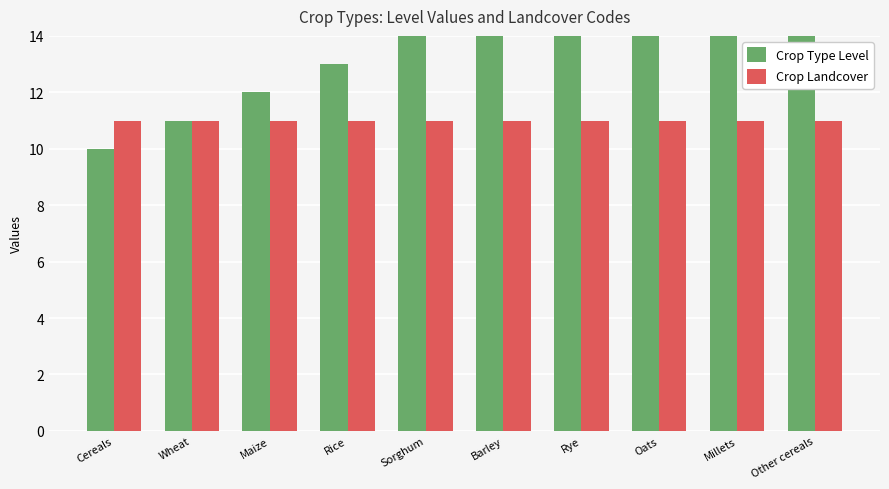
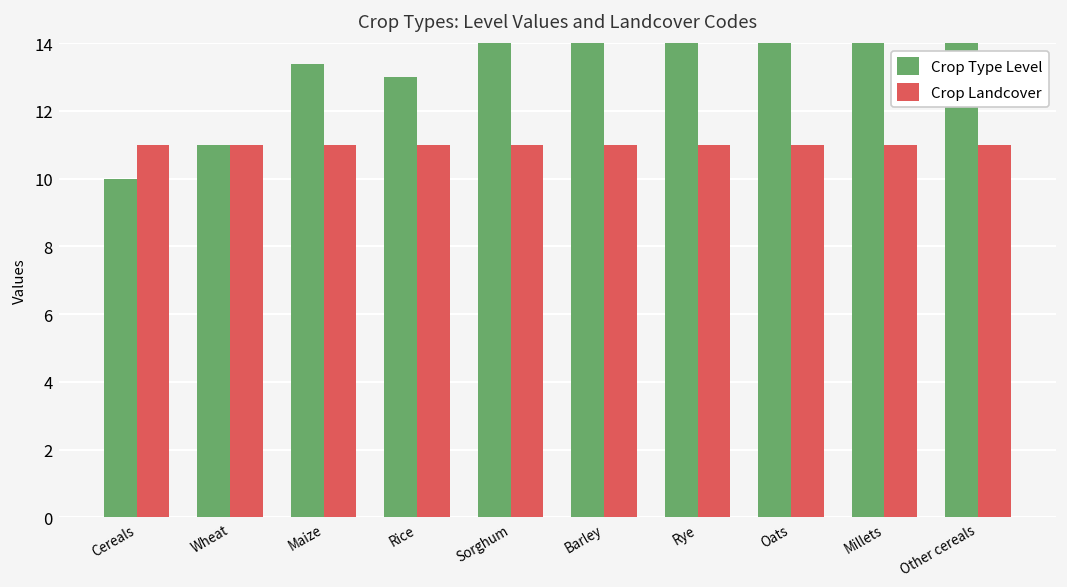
  {
    "Crop Type Level": {
      "Cereals": 10.0,
      "Wheat": 11.0,
-     "Maize": 12.0,
+     "Maize": 13.4,
      "Rice": 13.0,
      "Sorghum": 14.0
    },
    "Crop Landcover": {
      "Cereals": 11.0,
      "Wheat": 11.0,
      "Maize": 11.0,
      "Rice": 11.0,
      "Sorghum": 11.0,
      "Barley": 11.0,
      "Rye": 11.0,
      "Oats": 11.0,
      "Millets": 11.0,
      "Other cereals": 11.0
    }
  }
